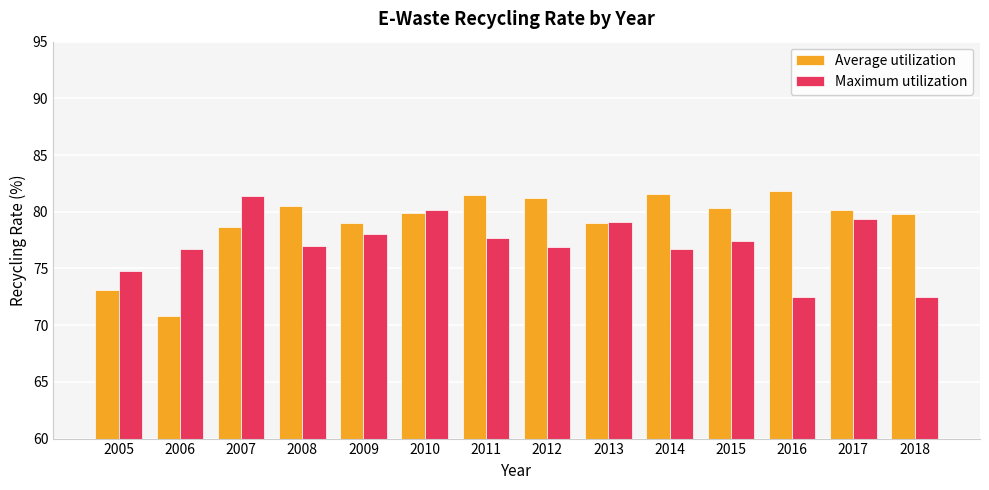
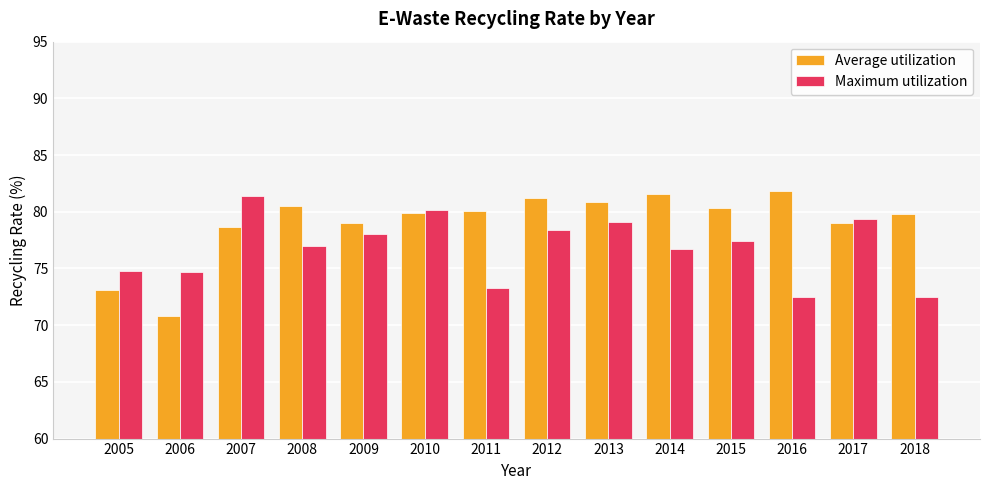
  {
    "Average utilization": {
      "2005": 73.1,
      "2006": 70.8,
      "2007": 78.7,
      "2008": 80.5,
      "2009": 79.0,
      "2010": 79.9,
-     "2011": 81.5,
+     "2011": 80.1,
      "2012": 81.2,
-     "2013": 79.0,
+     "2013": 80.9,
      "2014": 81.6,
      "2015": 80.3,
      "2016": 81.8,
-     "2017": 80.2,
+     "2017": 79.0,
      "2018": 79.8
    },
    "Maximum utilization": {
      "2005": 74.8,
-     "2006": 76.7,
+     "2006": 74.7,
      "2007": 81.4,
      "2008": 77.0,
      "2009": 78.0,
      "2010": 80.2,
-     "2011": 77.7,
-     "2012": 76.9,
+     "2011": 73.3,
+     "2012": 78.4,
      "2013": 79.1,
      "2014": 76.7,
      "2015": 77.4,
      "2016": 72.5,
      "2017": 79.4,
      "2018": 72.5
    }
  }
